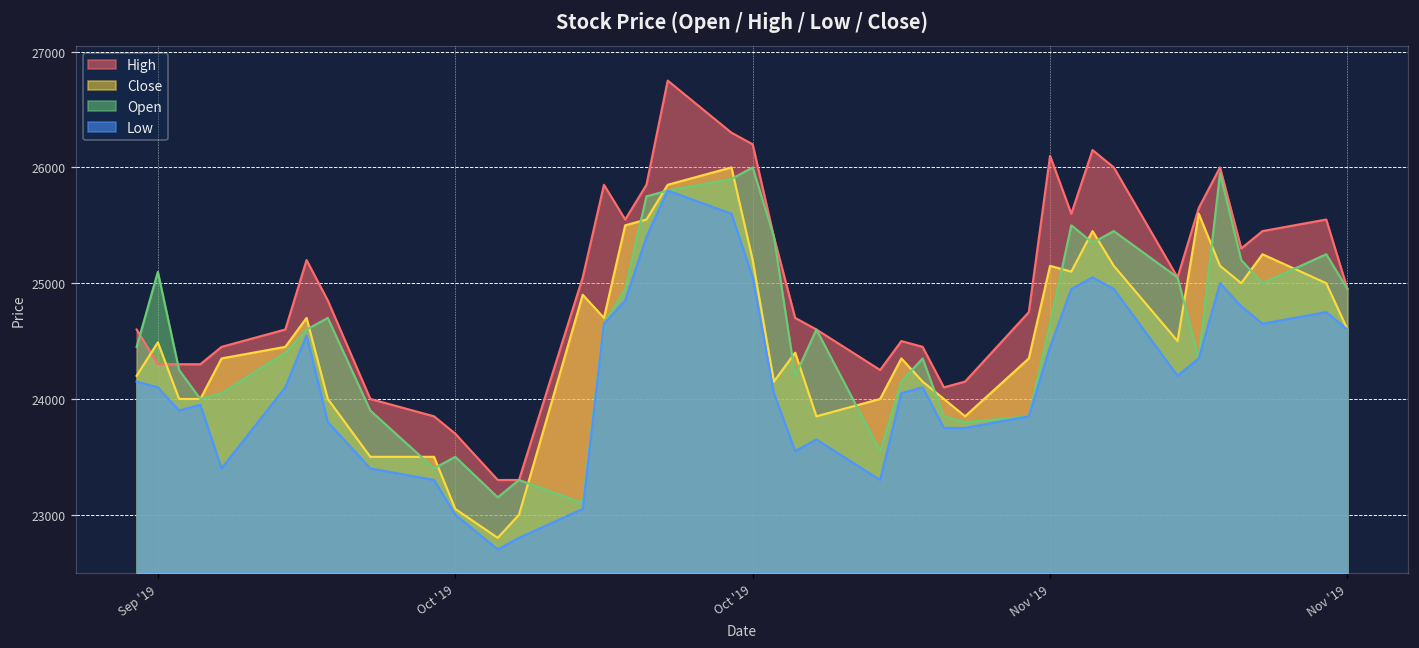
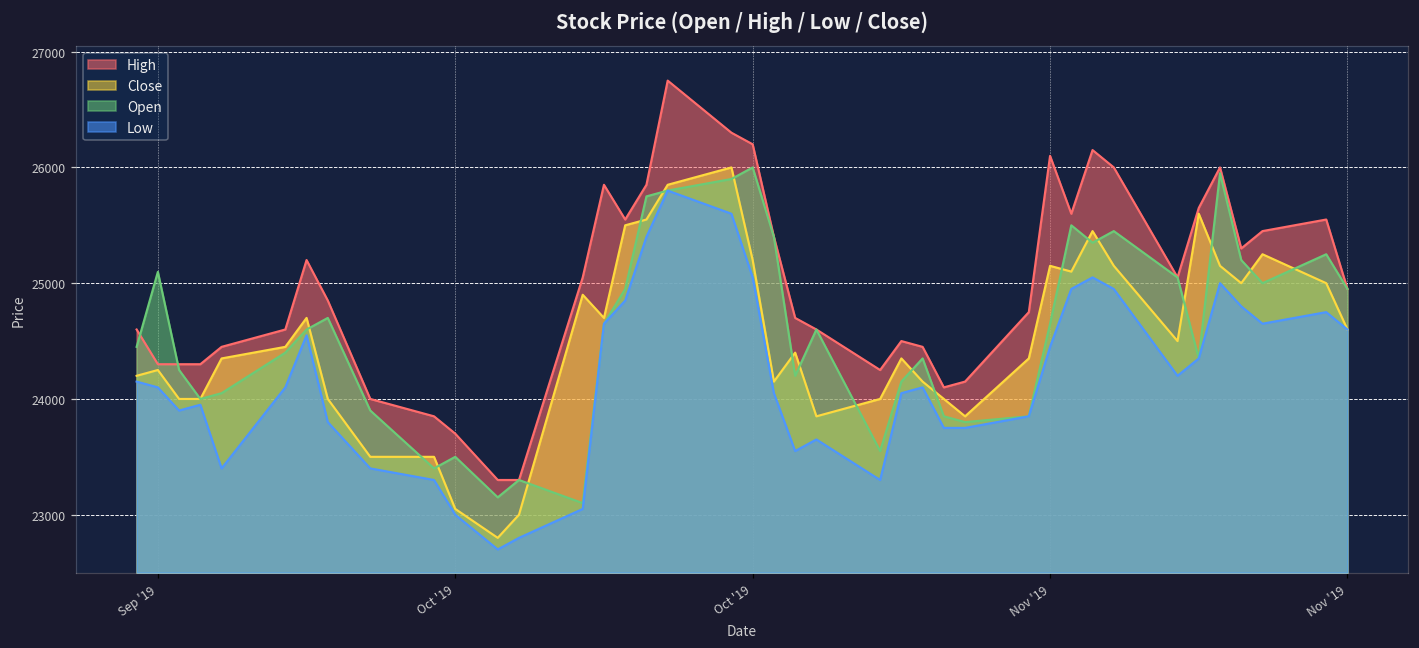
  {
    "High": {
      "Sep '19": 24300
    },
    "Close": {
-     "Sep '19": 24490
+     "Sep '19": 24250
    },
    "Open": {
      "Sep '19": 25100
    },
    "Low": {
      "Sep '19": 24100
    }
  }
